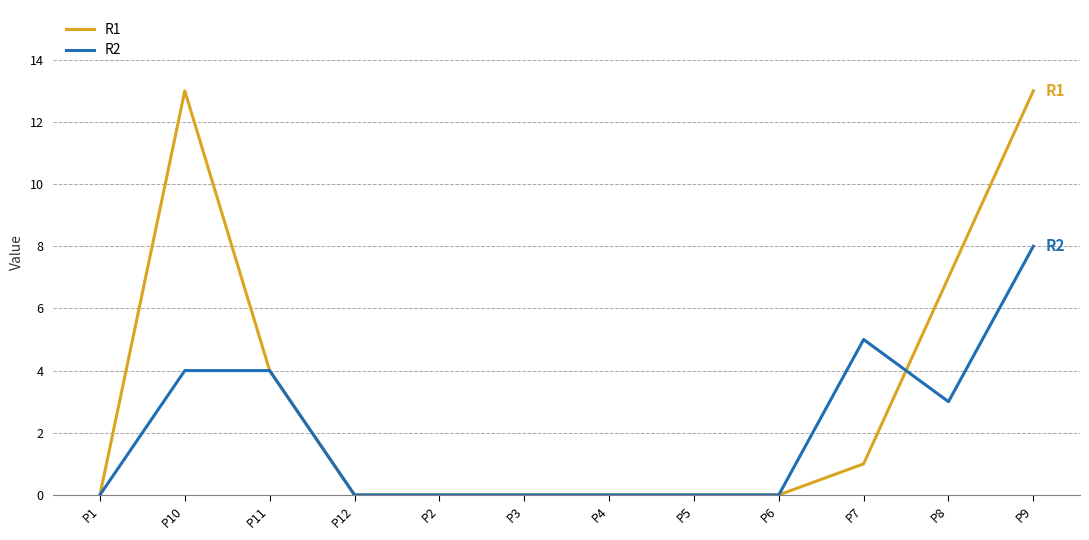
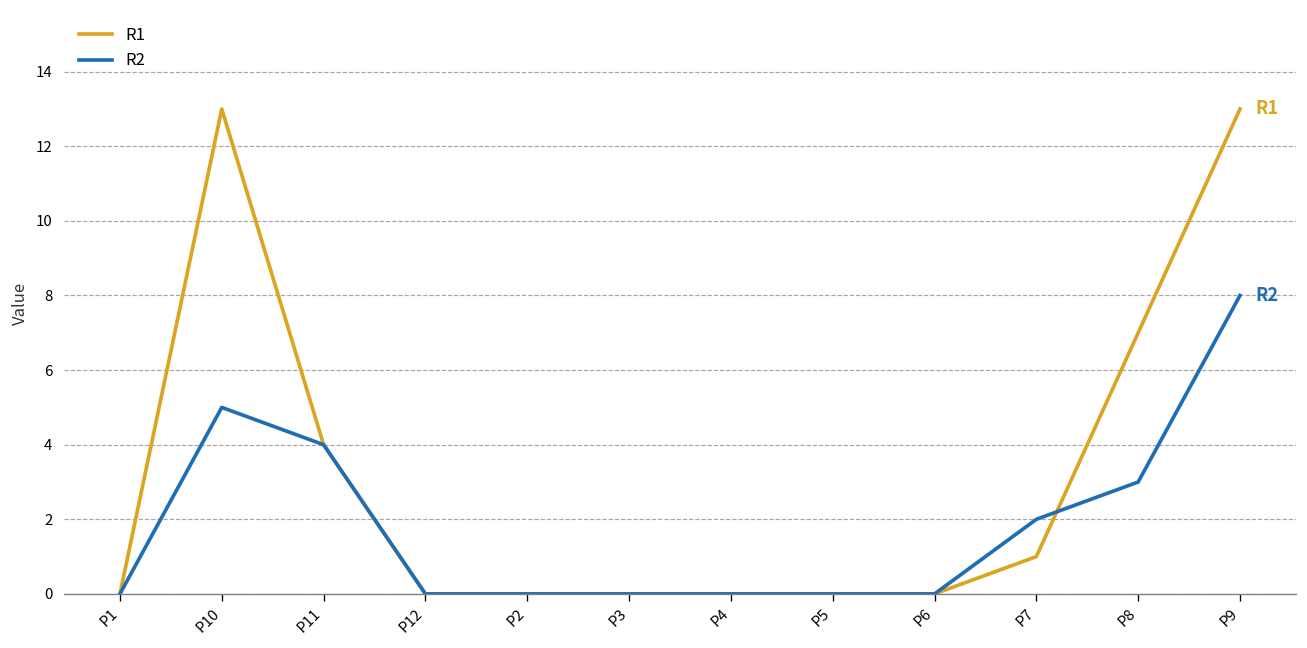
  {
    "R1": {
      "P10": 13,
      "P7": 1,
      "P8": 7,
      "P9": 13
    },
    "R2": {
-     "P10": 4,
-     "P7": 5,
+     "P10": 5,
+     "P7": 2,
      "P8": 3,
      "P9": 8
    }
  }
